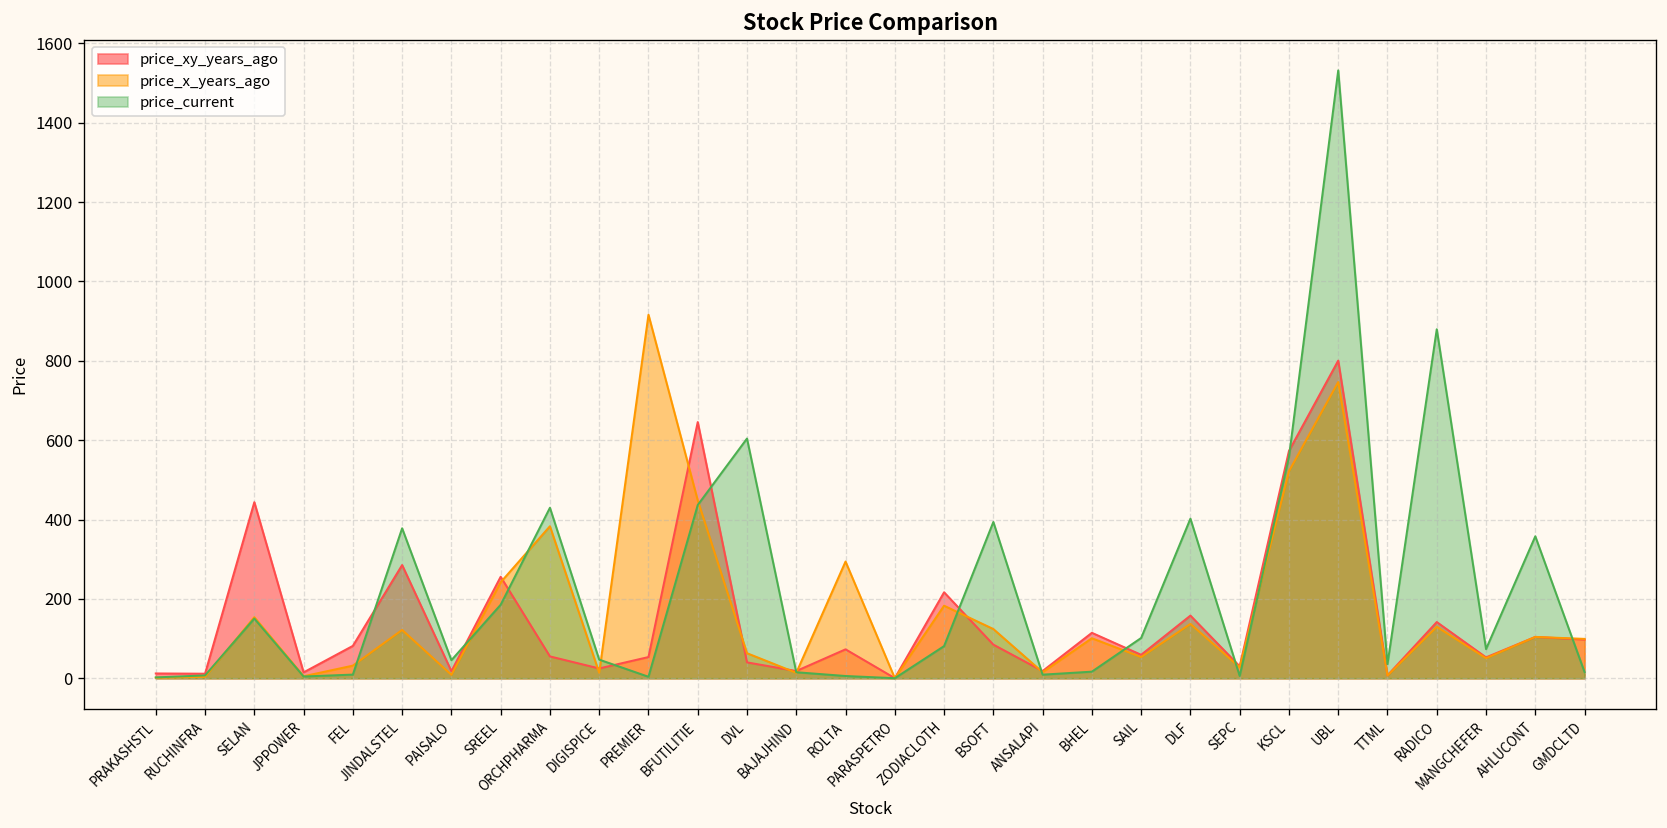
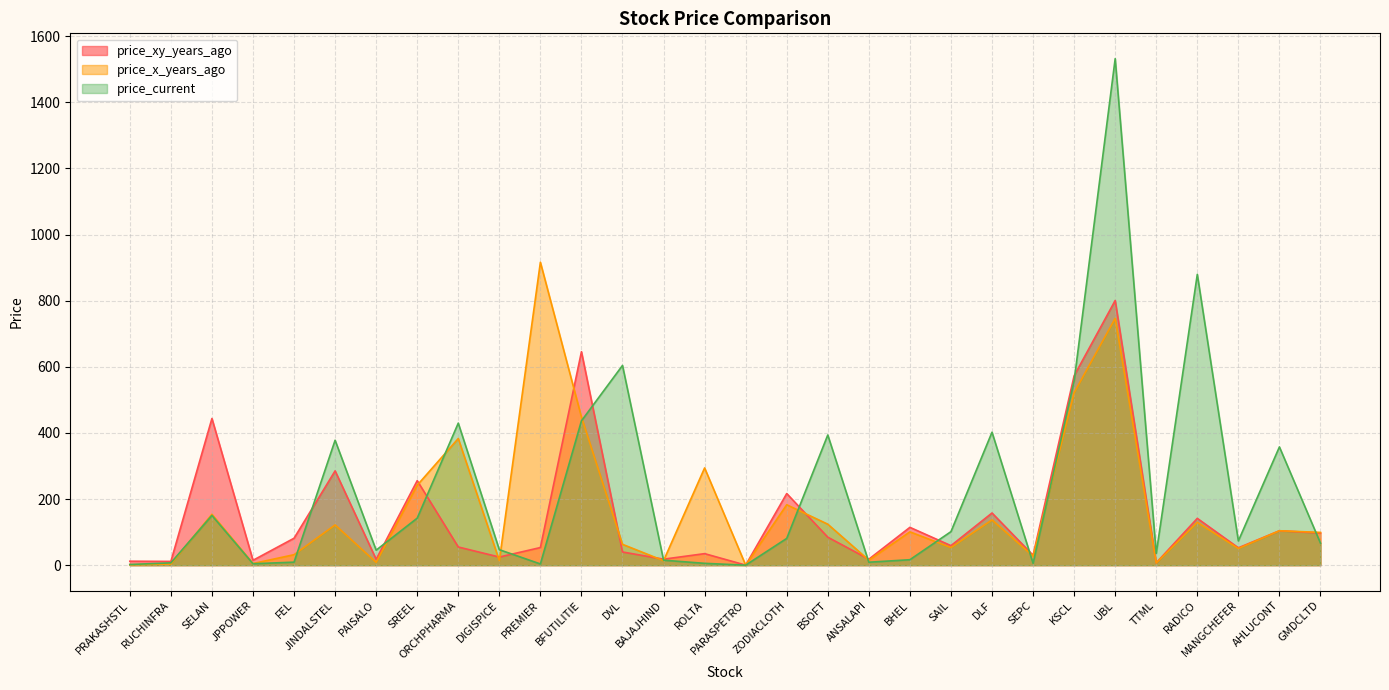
  {
    "price_xy_years_ago": {
      "PRAKASHSTL": 10,
      "SELAN": 440,
      "JPPOWER": 10,
      "FEL": 80,
      "JINDALSTEL": 290,
      "PAISALO": 20,
      "SREEL": 260,
      "ORCHPHARMA": 60,
      "DIGISPICE": 20,
      "PREMIER": 50,
      "BFUTILITIE": 650,
      "DVL": 40,
-     "ROLTA": 70,
+     "ROLTA": 30,
      "ZODIACLOTH": 220,
      "BSOFT": 80,
      "BHEL": 110,
      "DLF": 160,
      "KSCL": 570,
      "UBL": 800,
      "RADICO": 140
    },
    "price_x_years_ago": {
      "FEL": 30,
      "JINDALSTEL": 120,
      "PAISALO": 10,
      "SREEL": 240,
      "ORCHPHARMA": 380,
      "DIGISPICE": 10,
      "PREMIER": 920,
      "BFUTILITIE": 450,
      "DVL": 60,
      "ROLTA": 290,
      "ZODIACLOTH": 180,
      "BSOFT": 120,
      "BHEL": 100,
      "DLF": 140,
      "KSCL": 520,
      "UBL": 750,
      "RADICO": 130
    },
    "price_current": {
      "FEL": 10,
      "JINDALSTEL": 380,
      "PAISALO": 50,
-     "SREEL": 190,
+     "SREEL": 140,
      "ORCHPHARMA": 430,
      "DIGISPICE": 50,
      "PREMIER": 0,
      "BFUTILITIE": 440,
      "DVL": 600,
      "ROLTA": 10,
      "ZODIACLOTH": 80,
      "BSOFT": 390,
      "BHEL": 20,
      "SAIL": 100,
      "DLF": 400,
      "SEPC": 10,
      "KSCL": 560,
      "UBL": 1530,
      "TTML": 40,
      "RADICO": 880,
      "MANGCHEFER": 70,
      "AHLUCONT": 360,
-     "GMDCLTD": 20
+     "GMDCLTD": 70
    }
  }
